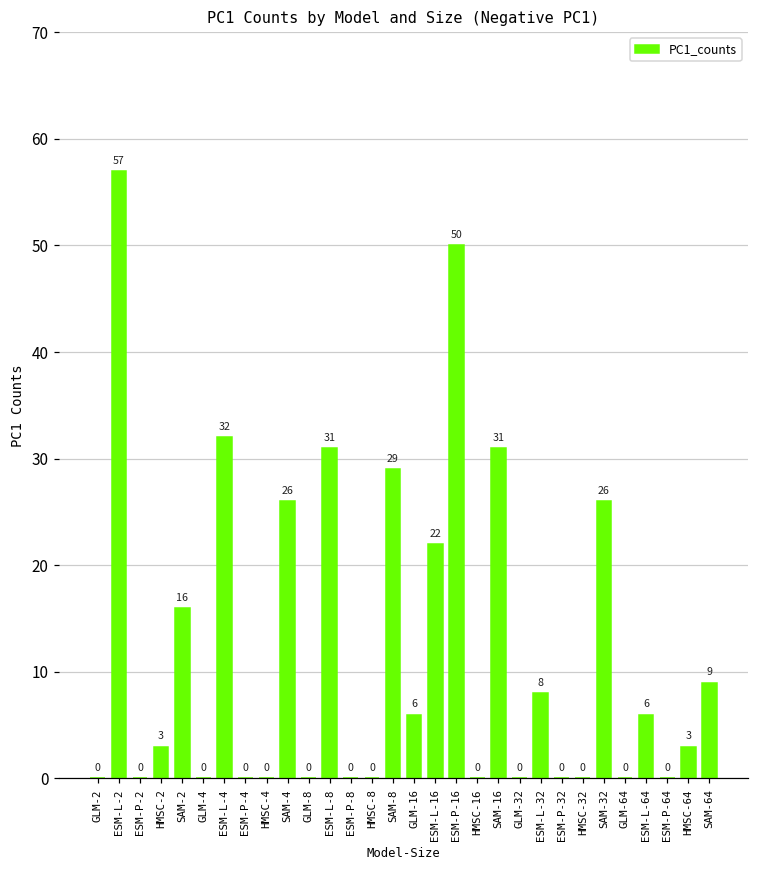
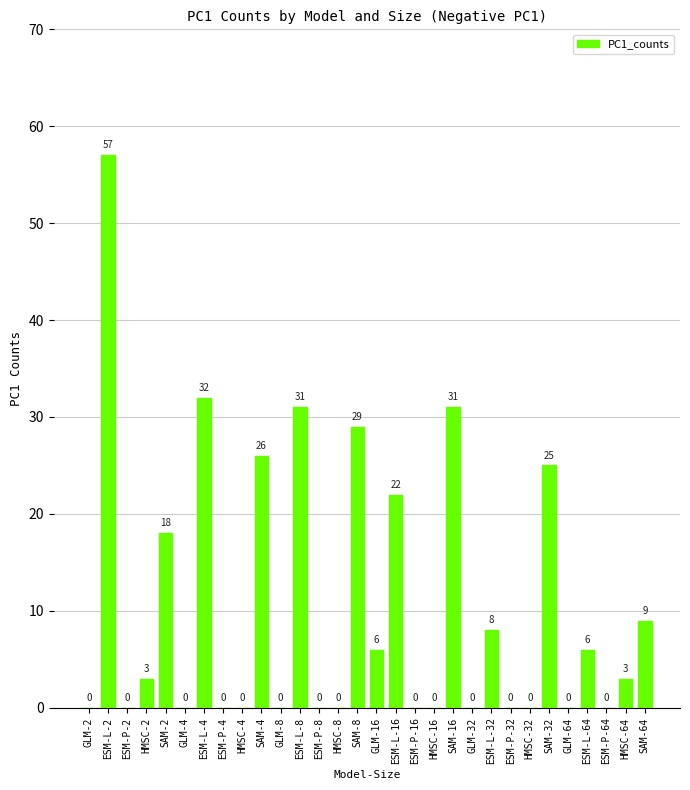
  {
    "GLM-2": 0,
    "ESM-L-2": 57,
    "ESM-P-2": 0,
    "HMSC-2": 3,
-   "SAM-2": 16,
+   "SAM-2": 18,
    "GLM-4": 0,
    "ESM-L-4": 32,
    "ESM-P-4": 0,
    "HMSC-4": 0,
    "SAM-4": 26,
    "GLM-8": 0,
    "ESM-L-8": 31,
    "ESM-P-8": 0,
    "HMSC-8": 0,
    "SAM-8": 29,
    "GLM-16": 6,
    "ESM-L-16": 22,
-   "ESM-P-16": 50,
+   "ESM-P-16": 0,
    "HMSC-16": 0,
    "SAM-16": 31,
    "GLM-32": 0,
    "ESM-L-32": 8,
    "ESM-P-32": 0,
    "HMSC-32": 0,
-   "SAM-32": 26,
+   "SAM-32": 25,
    "GLM-64": 0,
    "ESM-L-64": 6,
    "ESM-P-64": 0,
    "HMSC-64": 3,
    "SAM-64": 9
  }
